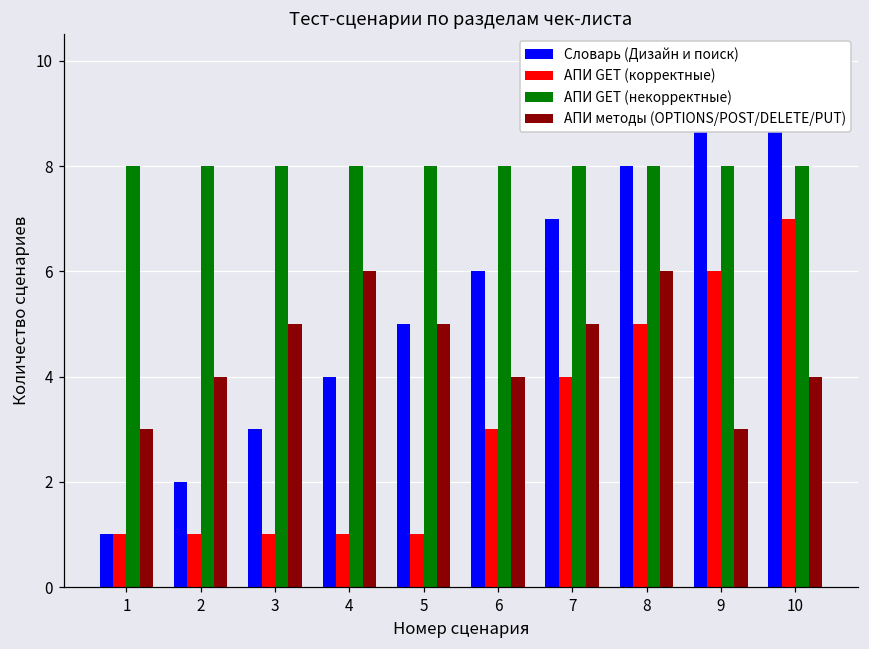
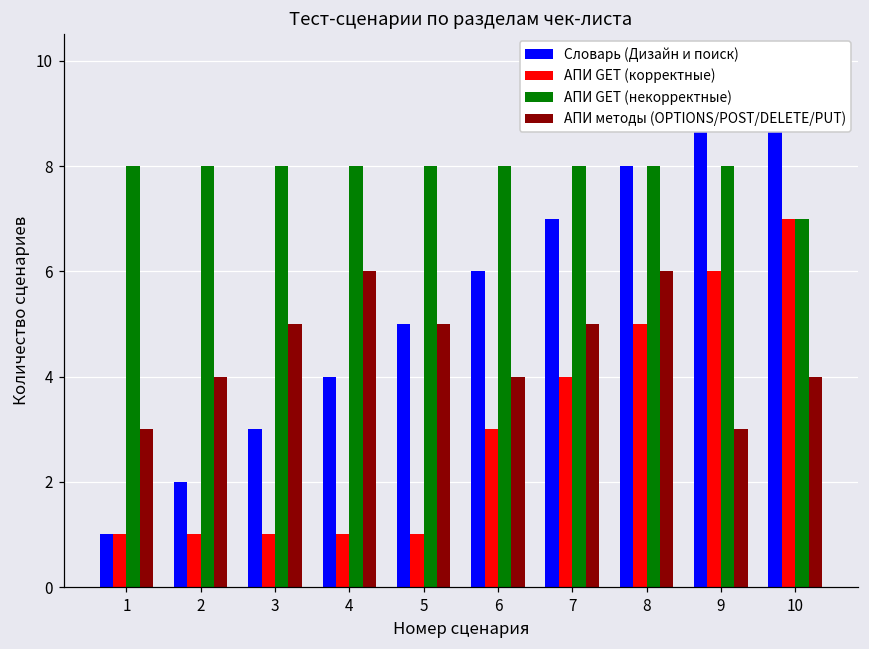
  {
    "Словарь (Дизайн и поиск)": {
      "1": 1,
      "2": 2,
      "3": 3,
      "4": 4,
      "5": 5,
      "6": 6,
      "7": 7,
      "8": 8
    },
    "АПИ GET (корректные)": {
      "1": 1,
      "2": 1,
      "3": 1,
      "4": 1,
      "5": 1,
      "6": 3,
      "7": 4,
      "8": 5,
      "9": 6,
      "10": 7
    },
    "АПИ GET (некорректные)": {
      "1": 8,
      "2": 8,
      "3": 8,
      "4": 8,
      "5": 8,
      "6": 8,
      "7": 8,
      "8": 8,
      "9": 8,
-     "10": 8
+     "10": 7
    },
    "АПИ методы (OPTIONS/POST/DELETE/PUT)": {
      "1": 3,
      "2": 4,
      "3": 5,
      "4": 6,
      "5": 5,
      "6": 4,
      "7": 5,
      "8": 6,
      "9": 3,
      "10": 4
    }
  }
